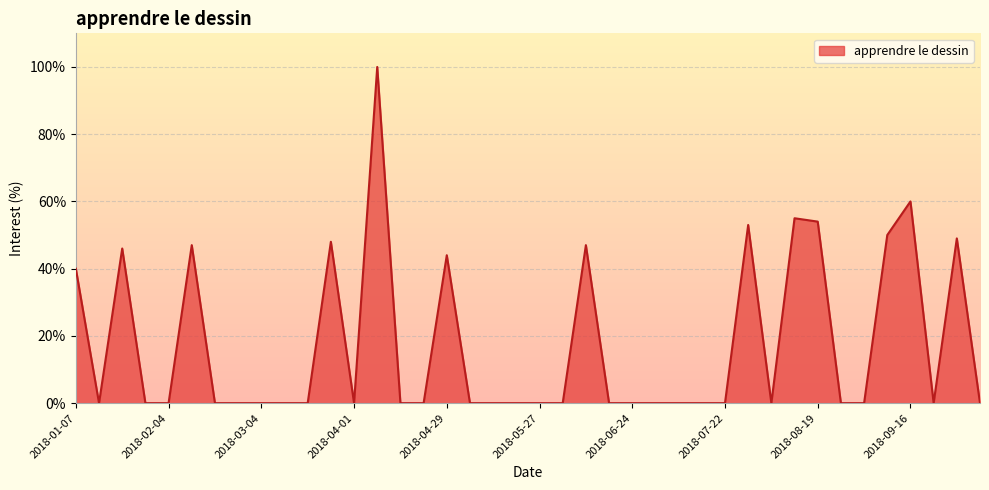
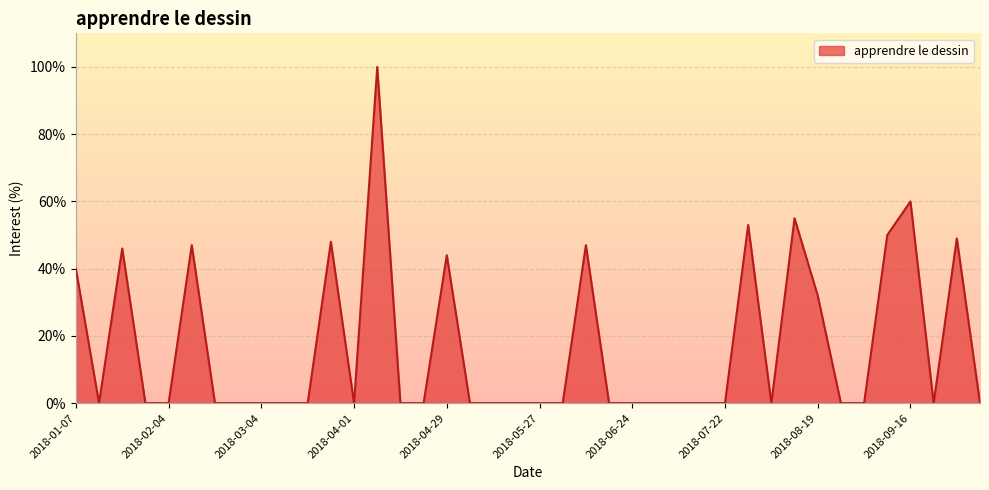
  {
    "2018-01-07": "40%",
    "2018-02-04": "0%",
    "2018-03-04": "0%",
    "2018-04-01": "0%",
    "2018-04-29": "44%",
    "2018-05-27": "0%",
    "2018-06-24": "0%",
    "2018-07-22": "0%",
-   "2018-08-19": "54%",
+   "2018-08-19": "32%",
    "2018-09-16": "60%"
  }
